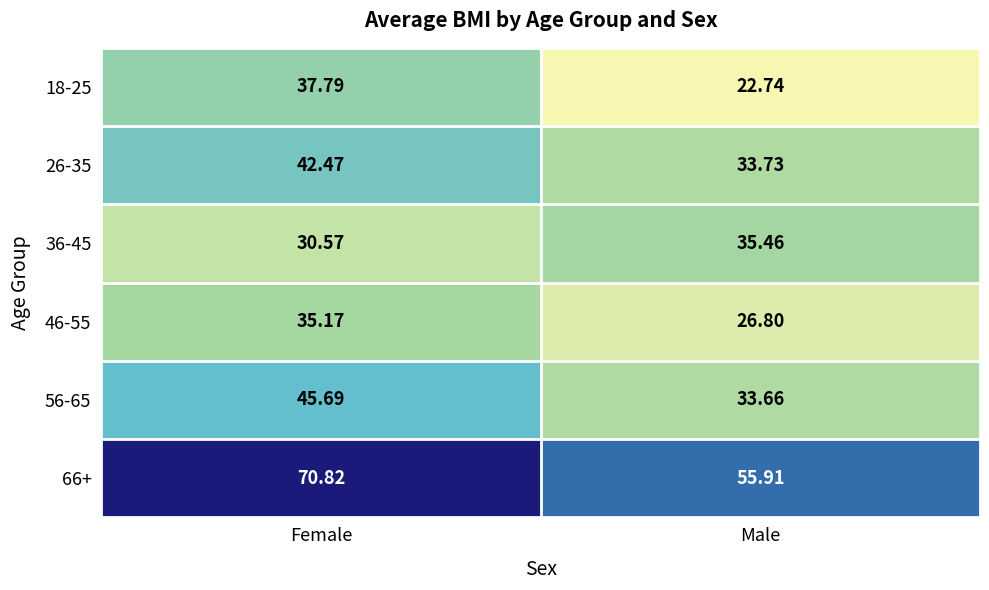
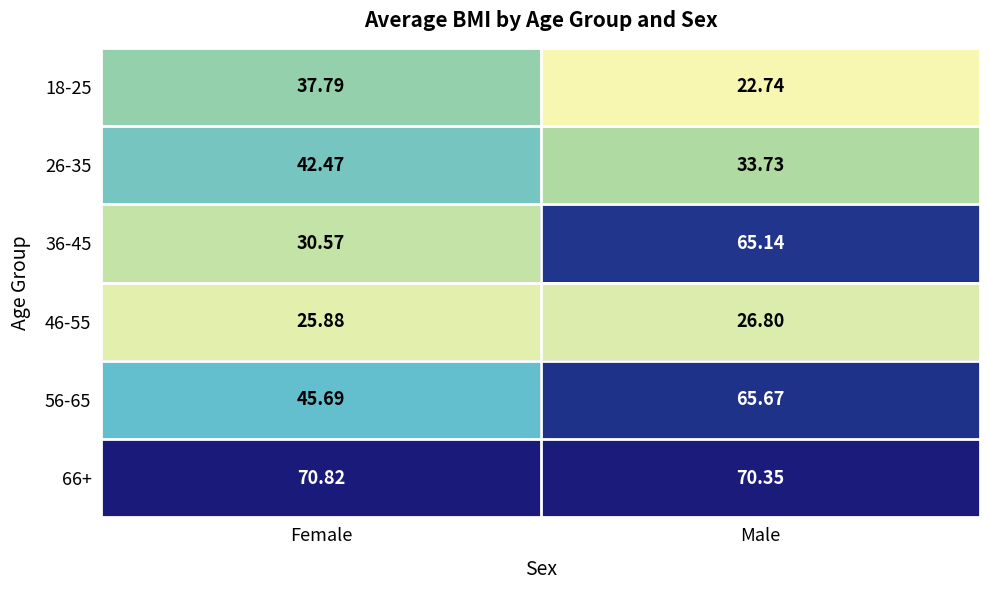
  {
    "18-25": {
      "Female": 37.79,
      "Male": 22.74
    },
    "26-35": {
      "Female": 42.47,
      "Male": 33.73
    },
    "36-45": {
      "Female": 30.57,
-     "Male": 35.46
+     "Male": 65.14
    },
    "46-55": {
-     "Female": 35.17,
+     "Female": 25.88,
      "Male": 26.80
    },
    "56-65": {
      "Female": 45.69,
-     "Male": 33.66
+     "Male": 65.67
    },
    "66+": {
      "Female": 70.82,
-     "Male": 55.91
+     "Male": 70.35
    }
  }
